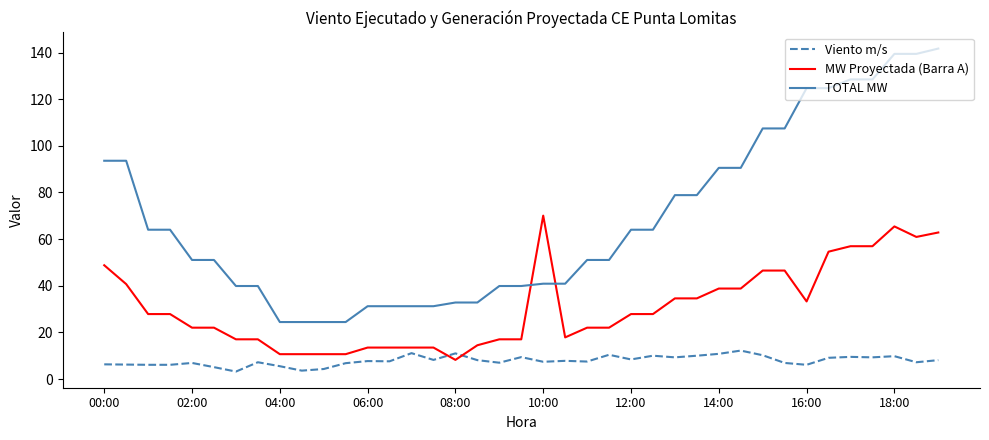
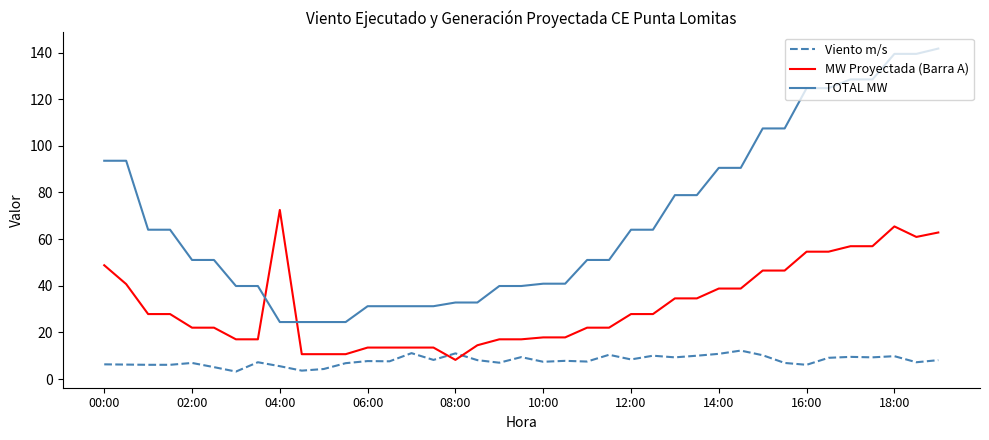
  {
    "MW Proyectada (Barra A)": {
      "00:00": 49,
      "02:00": 22,
-     "04:00": 11,
+     "04:00": 72,
      "06:00": 13,
      "08:00": 8,
-     "10:00": 70,
+     "10:00": 18,
      "12:00": 28,
      "14:00": 39,
-     "16:00": 33,
+     "16:00": 55,
      "18:00": 65
    }
  }
